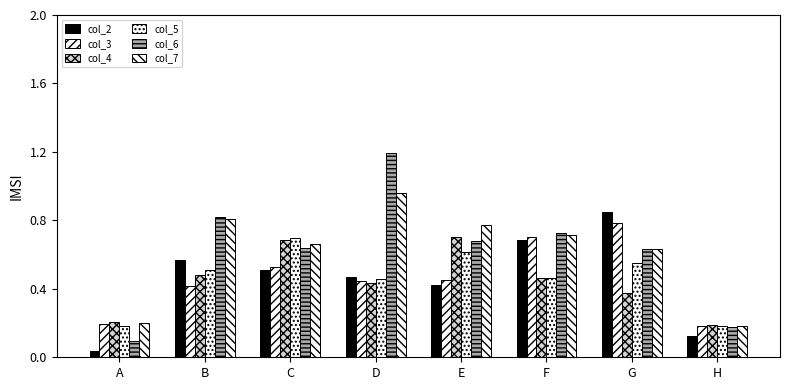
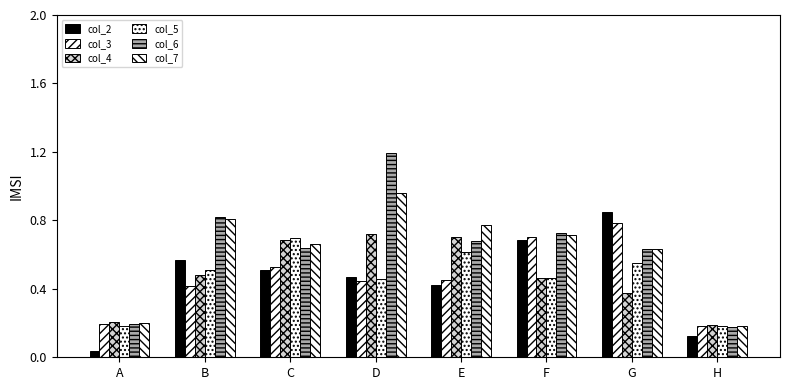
  {
    "col_2": {
      "A": 0.04,
      "B": 0.57,
      "C": 0.51,
      "D": 0.47,
      "E": 0.43,
      "F": 0.69,
      "G": 0.85,
      "H": 0.12
    },
    "col_4": {
      "A": 0.21,
      "B": 0.48,
      "C": 0.68,
-     "D": 0.43,
+     "D": 0.72,
      "E": 0.70,
      "F": 0.46,
      "G": 0.37,
      "H": 0.19
    },
    "col_6": {
-     "A": 0.09,
+     "A": 0.19,
      "B": 0.82,
      "C": 0.64,
      "D": 1.20,
      "E": 0.68,
      "F": 0.72,
      "G": 0.63,
      "H": 0.18
    }
  }
